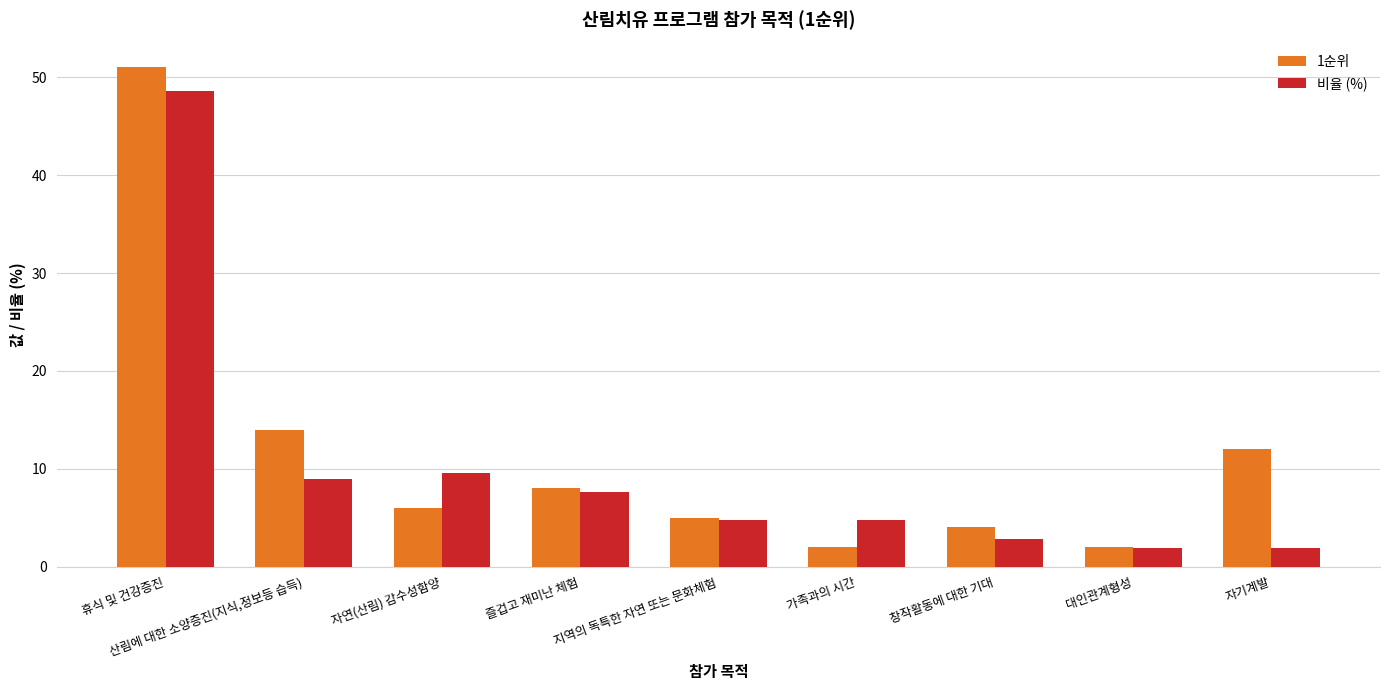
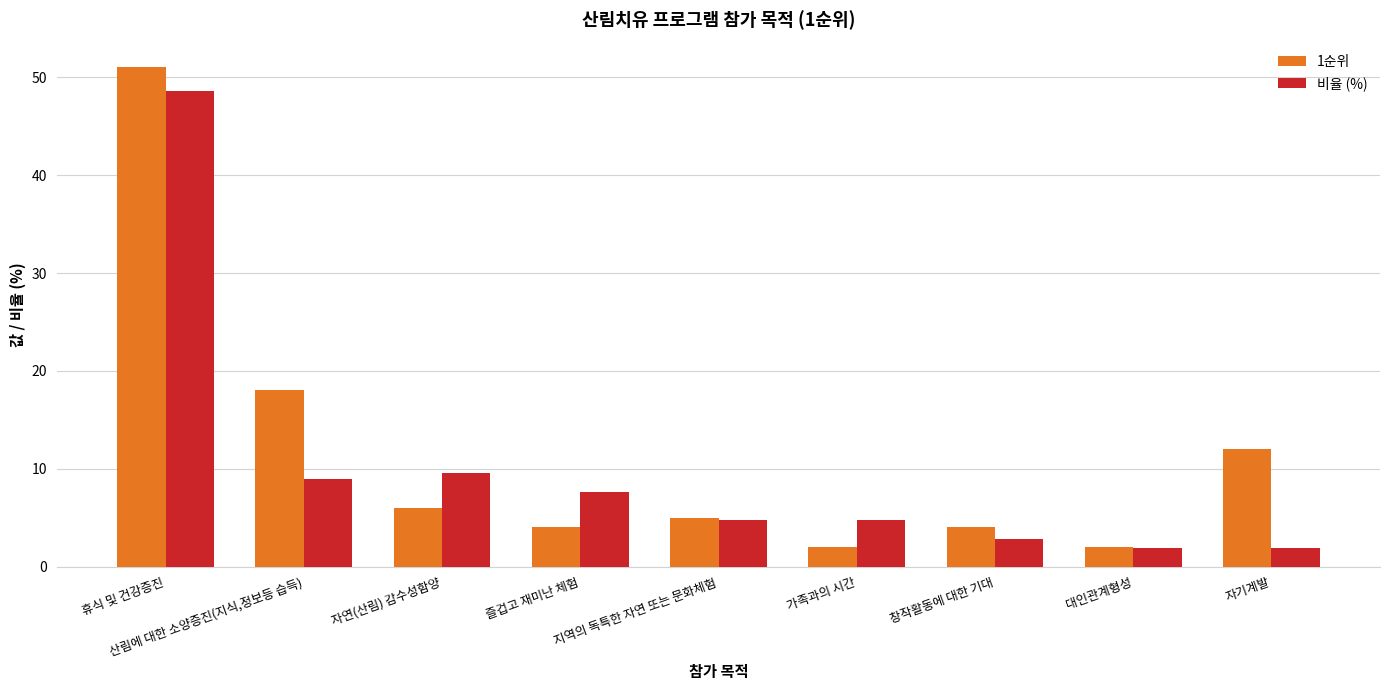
  {
    "1순위": {
      "휴식 및 건강증진": 51,
-     "산림에 대한 소양증진(지식,정보등 습득)": 14,
+     "산림에 대한 소양증진(지식,정보등 습득)": 18,
      "자연(산림) 감수성함양": 6,
-     "즐겁고 재미난 체험": 8,
+     "즐겁고 재미난 체험": 4,
      "지역의 독특한 자연 또는 문화체험": 5,
      "가족과의 시간": 2,
      "창작활동에 대한 기대": 4,
      "대인관계형성": 2,
      "자기계발": 12
    },
    "비율 (%)": {
      "휴식 및 건강증진": 49,
      "산림에 대한 소양증진(지식,정보등 습득)": 9,
      "자연(산림) 감수성함양": 10,
      "즐겁고 재미난 체험": 8,
      "지역의 독특한 자연 또는 문화체험": 5,
      "가족과의 시간": 5,
      "창작활동에 대한 기대": 3,
      "대인관계형성": 2,
      "자기계발": 2
    }
  }
